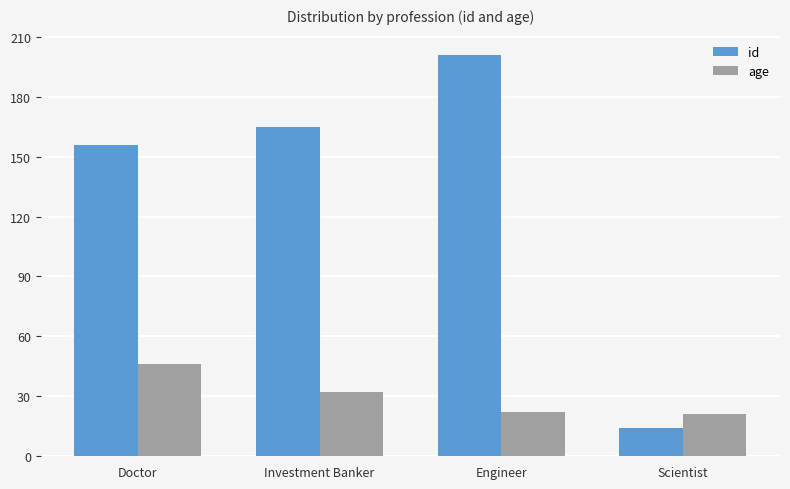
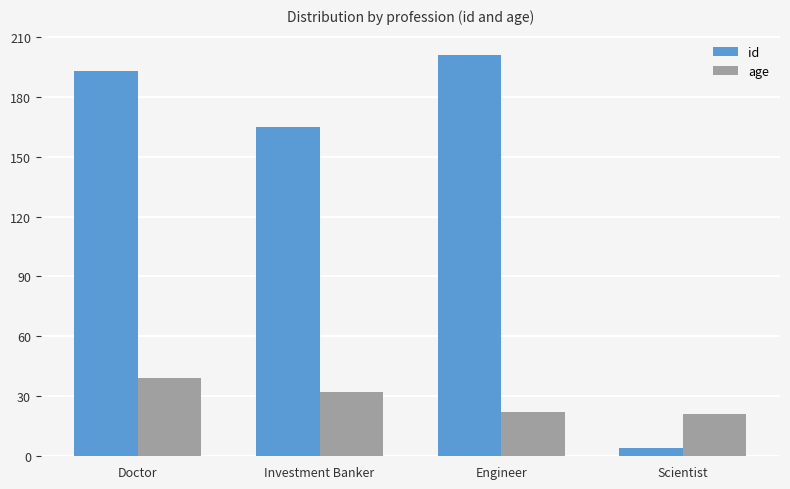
  {
    "id": {
-     "Doctor": 156,
+     "Doctor": 193,
      "Investment Banker": 165,
      "Engineer": 201,
-     "Scientist": 14
+     "Scientist": 4
    },
    "age": {
-     "Doctor": 46,
+     "Doctor": 39,
      "Investment Banker": 32,
      "Engineer": 22,
      "Scientist": 21
    }
  }
